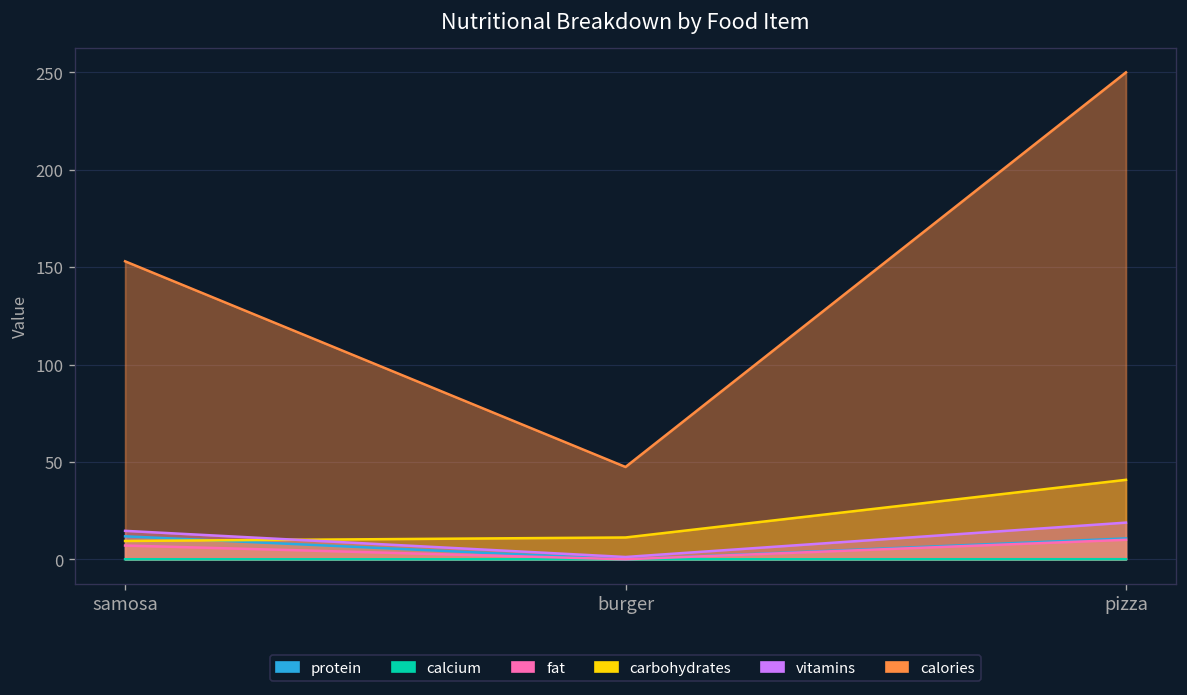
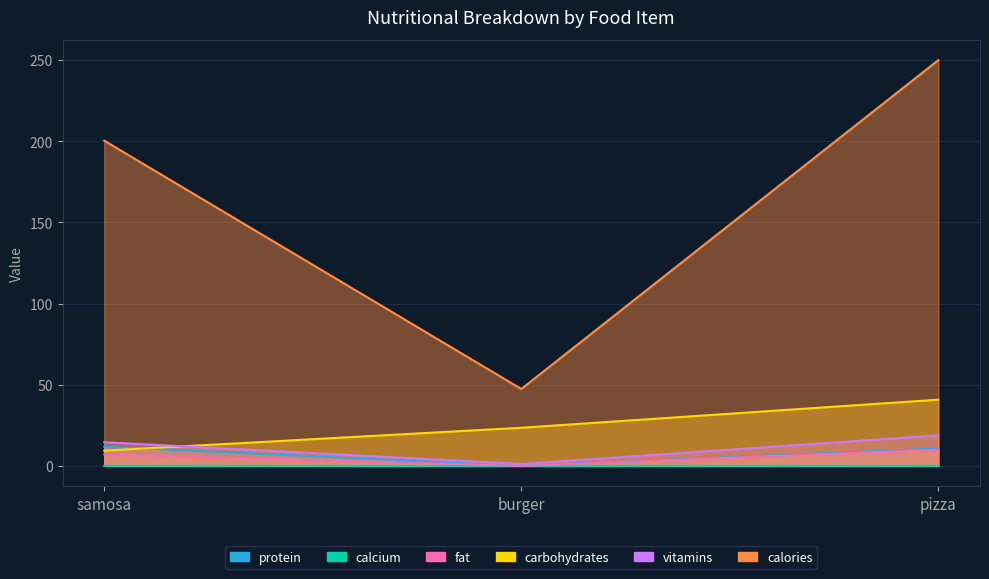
  {
    "fat": {
      "samosa": 7
    },
    "carbohydrates": {
      "samosa": 9,
-     "burger": 11,
+     "burger": 24,
      "pizza": 41
    },
    "vitamins": {
      "samosa": 15,
      "pizza": 19
    },
    "calories": {
-     "samosa": 153,
+     "samosa": 200,
      "burger": 47,
      "pizza": 250
    }
  }
